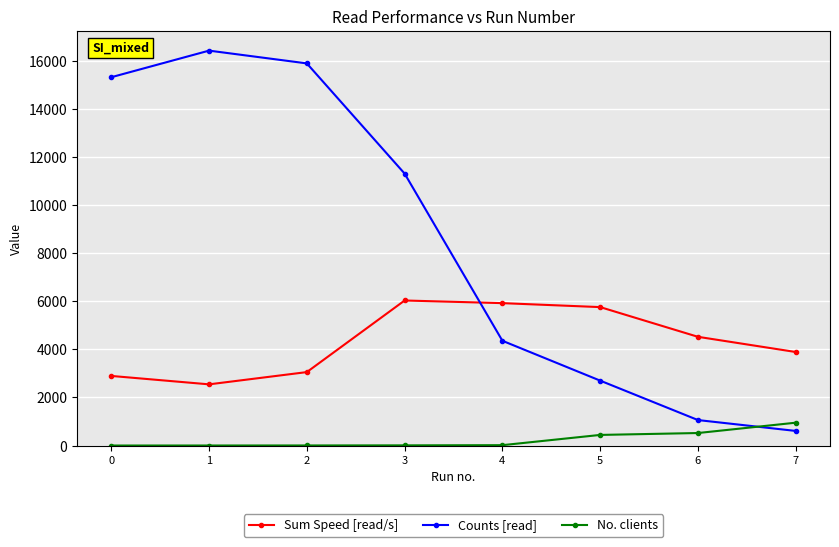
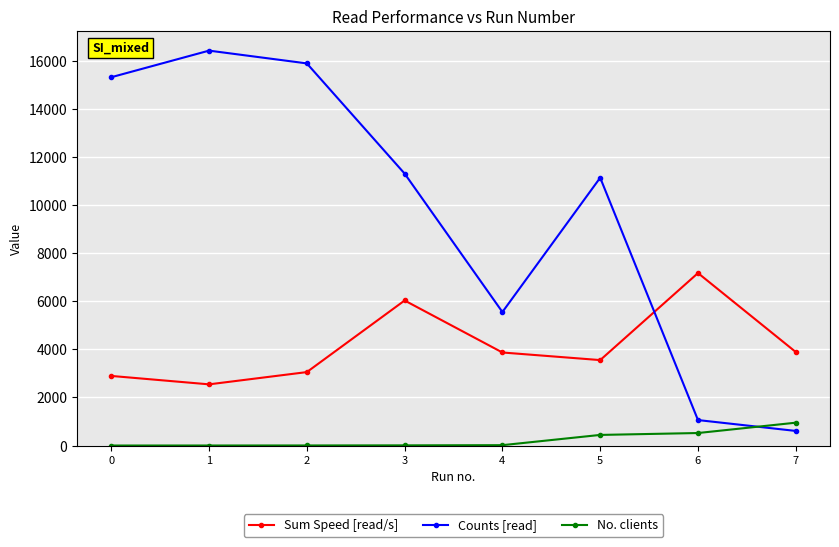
  {
    "Sum Speed [read/s]": {
      "0": 2900,
      "1": 2500,
      "2": 3100,
      "3": 6000,
-     "4": 5900,
-     "5": 5800,
-     "6": 4500,
+     "4": 3900,
+     "5": 3600,
+     "6": 7200,
      "7": 3900
    },
    "Counts [read]": {
      "0": 15300,
      "1": 16400,
      "2": 15900,
      "3": 11300,
-     "4": 4400,
-     "5": 2700,
+     "4": 5600,
+     "5": 11100,
      "6": 1100,
      "7": 600
    },
    "No. clients": {
      "0": 0,
      "1": 0,
      "2": 0,
      "3": 0,
      "4": 0,
      "5": 400,
      "6": 500,
      "7": 1000
    }
  }
